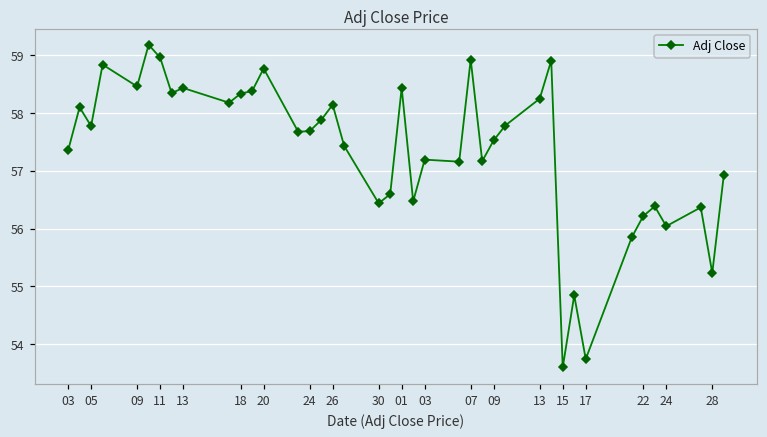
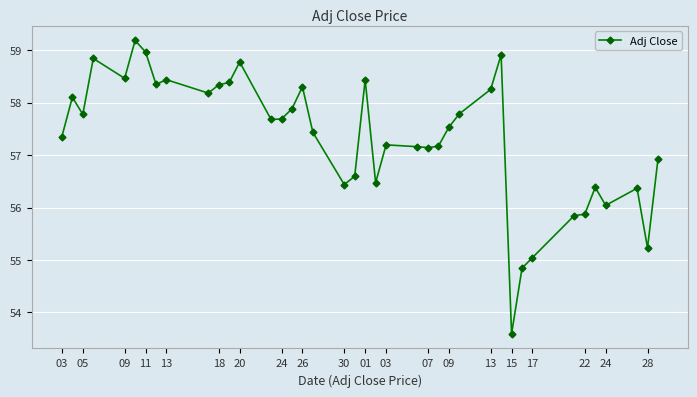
  {
    "05": 57.8,
    "11": 59.0,
    "18": 58.3,
    "20": 58.8,
-   "26": 58.1,
+   "26": 58.3,
    "30": 56.4,
    "01": 58.4,
-   "07": 58.9,
+   "07": 57.1,
    "15": 53.6,
-   "17": 53.7,
-   "22": 56.2,
+   "17": 55.0,
+   "22": 55.9,
    "28": 55.2
  }
